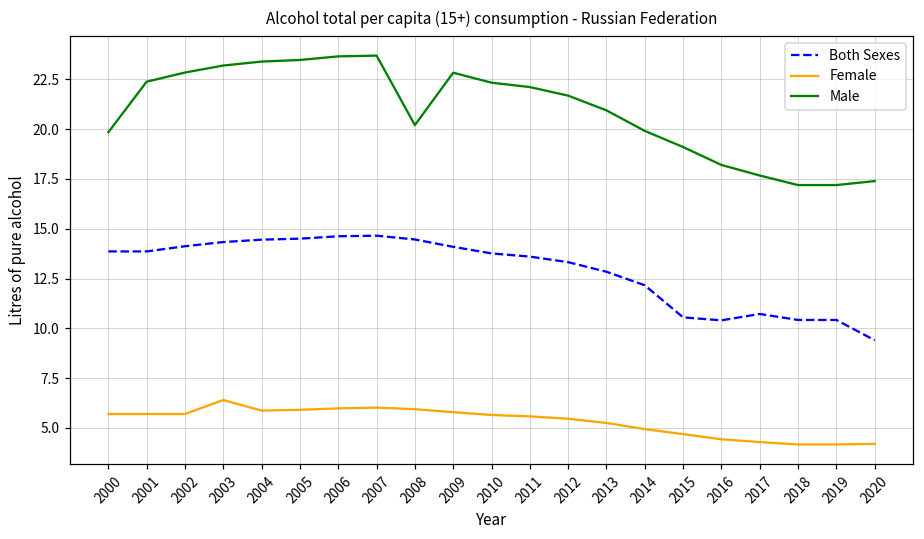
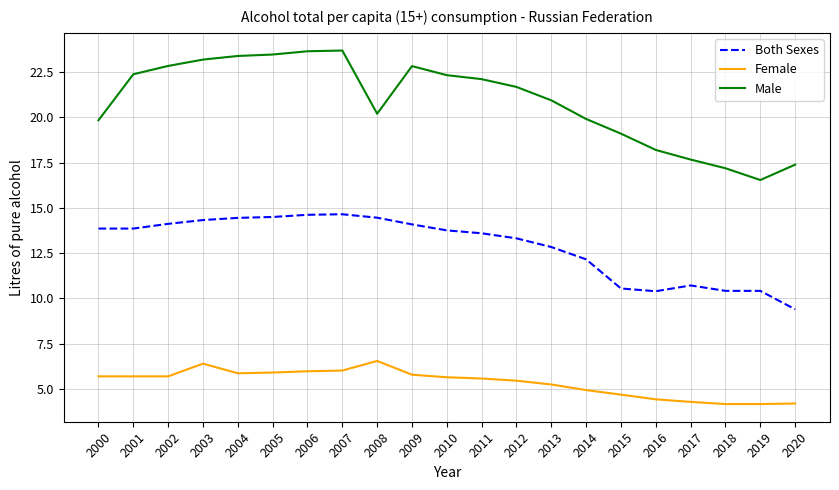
  {
    "Both Sexes": {
      "2000": 13.9,
      "2001": 13.9,
      "2002": 14.1,
      "2003": 14.3,
      "2004": 14.5,
      "2005": 14.5,
      "2006": 14.6,
      "2007": 14.7,
      "2008": 14.5,
      "2009": 14.1,
      "2010": 13.8,
      "2011": 13.6,
      "2012": 13.3,
      "2013": 12.8,
      "2014": 12.2,
      "2015": 10.6,
      "2016": 10.4,
      "2017": 10.7,
      "2018": 10.4,
      "2019": 10.4,
      "2020": 9.4
    },
    "Female": {
      "2000": 5.7,
      "2001": 5.7,
      "2002": 5.7,
      "2003": 6.4,
      "2004": 5.9,
      "2005": 5.9,
      "2006": 6.0,
      "2007": 6.0,
-     "2008": 5.9,
+     "2008": 6.6,
      "2009": 5.8,
      "2010": 5.7,
      "2011": 5.6,
      "2012": 5.5,
      "2013": 5.3,
      "2014": 4.9,
      "2015": 4.7,
      "2016": 4.4,
      "2017": 4.3,
      "2018": 4.2,
      "2019": 4.2,
      "2020": 4.2
    },
    "Male": {
      "2000": 19.8,
      "2001": 22.4,
      "2002": 22.8,
      "2003": 23.2,
      "2004": 23.4,
      "2005": 23.5,
      "2006": 23.7,
      "2007": 23.7,
      "2008": 20.2,
      "2009": 22.8,
      "2010": 22.3,
      "2011": 22.1,
      "2012": 21.7,
      "2013": 20.9,
      "2014": 19.9,
      "2015": 19.1,
      "2016": 18.2,
      "2017": 17.7,
      "2018": 17.2,
-     "2019": 17.2,
+     "2019": 16.5,
      "2020": 17.4
    }
  }
